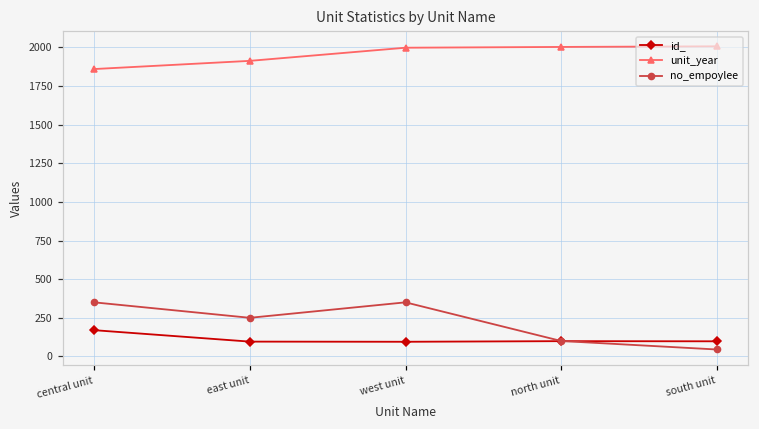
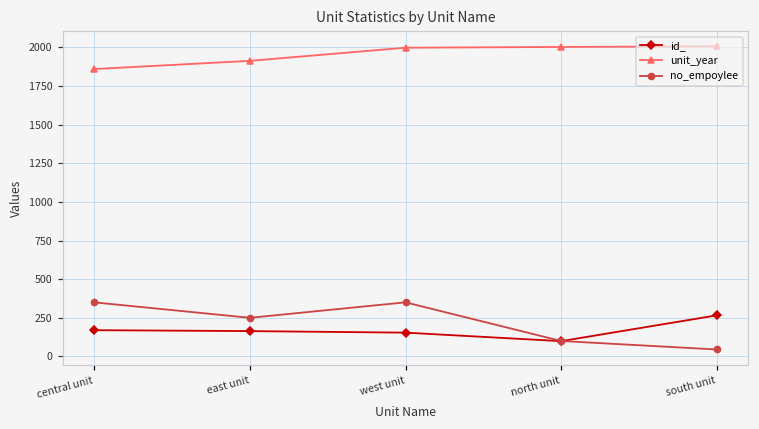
  {
    "id_": {
      "central unit": 170,
-     "east unit": 100,
-     "west unit": 100,
-     "south unit": 100
+     "east unit": 160,
+     "west unit": 150,
+     "south unit": 270
    },
    "unit_year": {
      "central unit": 1860,
      "east unit": 1910,
      "west unit": 2000,
      "north unit": 2000
    },
    "no_empoylee": {
      "central unit": 350,
      "east unit": 250,
      "west unit": 350,
      "south unit": 50
    }
  }
